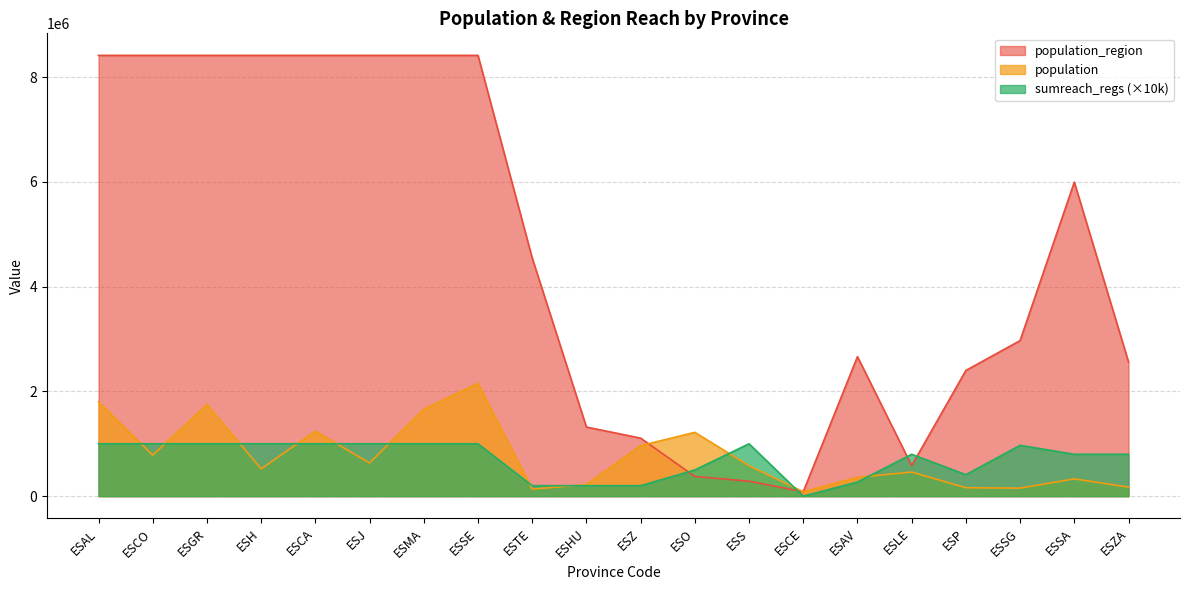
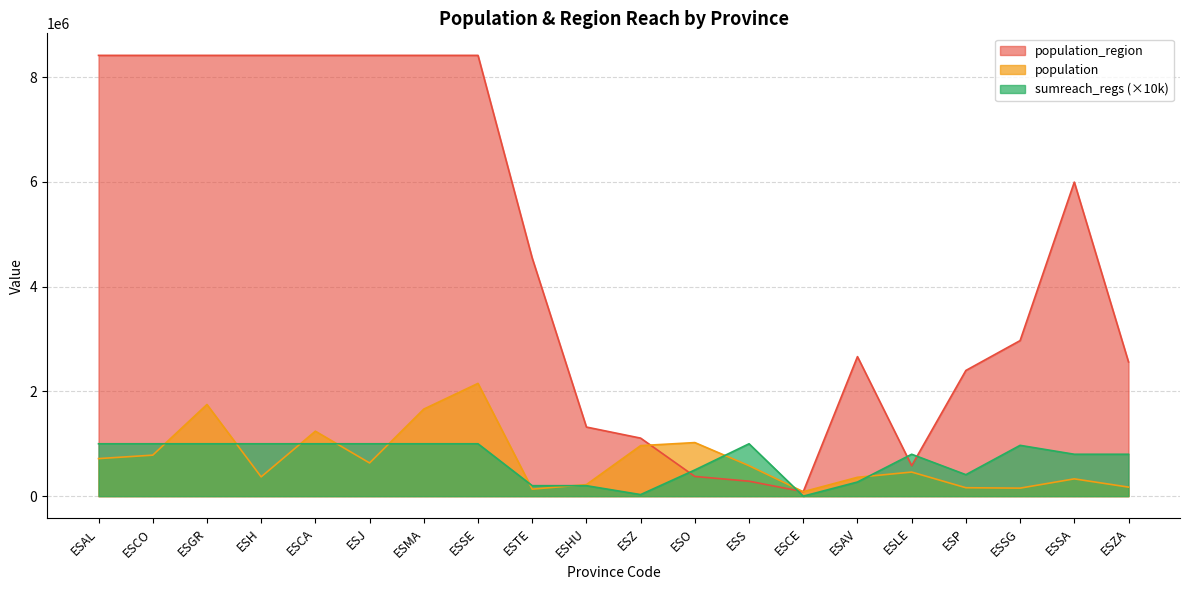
  {
    "population_region": {
      "ESAL": 8400000,
      "ESCO": 8400000,
      "ESGR": 8400000,
      "ESH": 8400000,
      "ESCA": 8400000,
      "ESJ": 8400000,
      "ESMA": 8400000,
      "ESSE": 8400000,
      "ESTE": 4500000,
      "ESHU": 1300000,
      "ESZ": 1100000,
      "ESO": 400000,
      "ESS": 300000,
      "ESAV": 2700000,
      "ESLE": 600000,
      "ESP": 2400000,
      "ESSG": 3000000,
      "ESSA": 6000000,
      "ESZA": 2600000
    },
    "population": {
-     "ESAL": 1800000,
+     "ESAL": 700000,
      "ESCO": 800000,
      "ESGR": 1700000,
-     "ESH": 500000,
+     "ESH": 400000,
      "ESCA": 1200000,
      "ESJ": 600000,
      "ESMA": 1700000,
      "ESSE": 2200000,
      "ESTE": 100000,
      "ESZ": 1000000,
-     "ESO": 1200000,
+     "ESO": 1000000,
      "ESS": 600000,
      "ESAV": 400000,
      "ESLE": 500000,
      "ESP": 200000,
      "ESSG": 200000,
      "ESSA": 300000,
      "ESZA": 200000
    },
    "sumreach_regs (×10k)": {
      "ESAL": 1000000,
      "ESCO": 1000000,
      "ESGR": 1000000,
      "ESH": 1000000,
      "ESCA": 1000000,
      "ESJ": 1000000,
      "ESMA": 1000000,
      "ESSE": 1000000,
      "ESTE": 200000,
-     "ESZ": 200000,
+     "ESZ": 0,
      "ESO": 500000,
      "ESS": 1000000,
      "ESCE": 0,
      "ESAV": 300000,
      "ESLE": 800000,
      "ESP": 400000,
      "ESSG": 1000000,
      "ESSA": 800000,
      "ESZA": 800000
    }
  }
